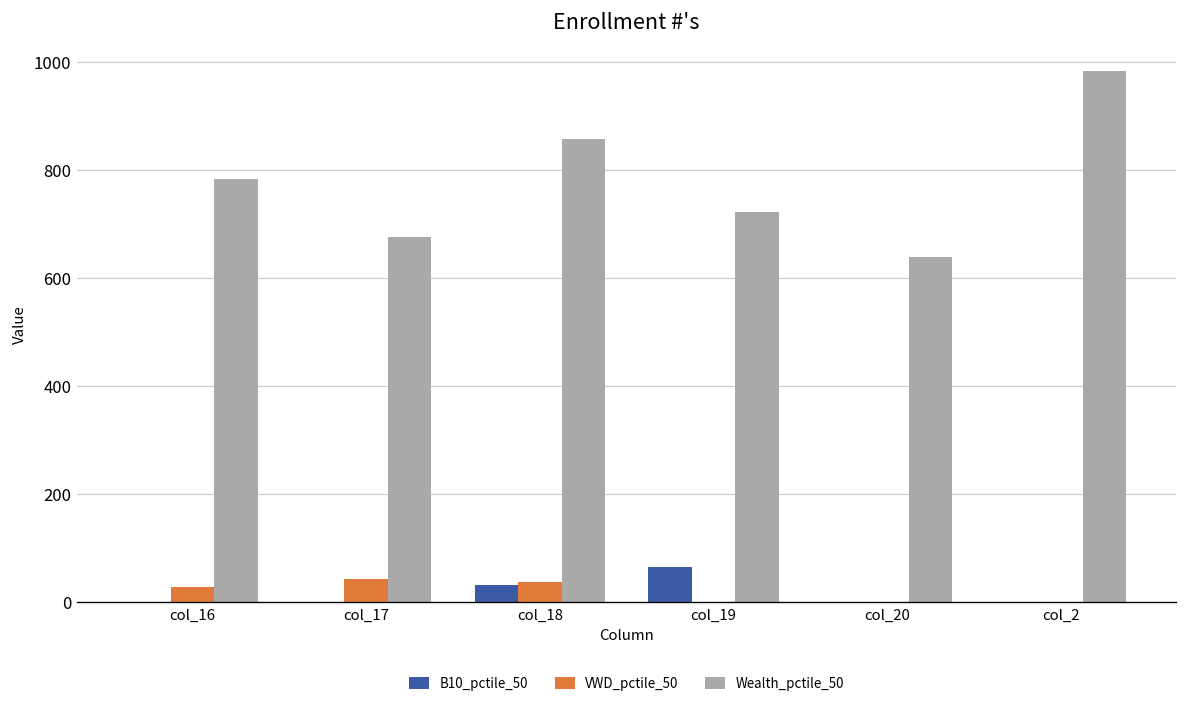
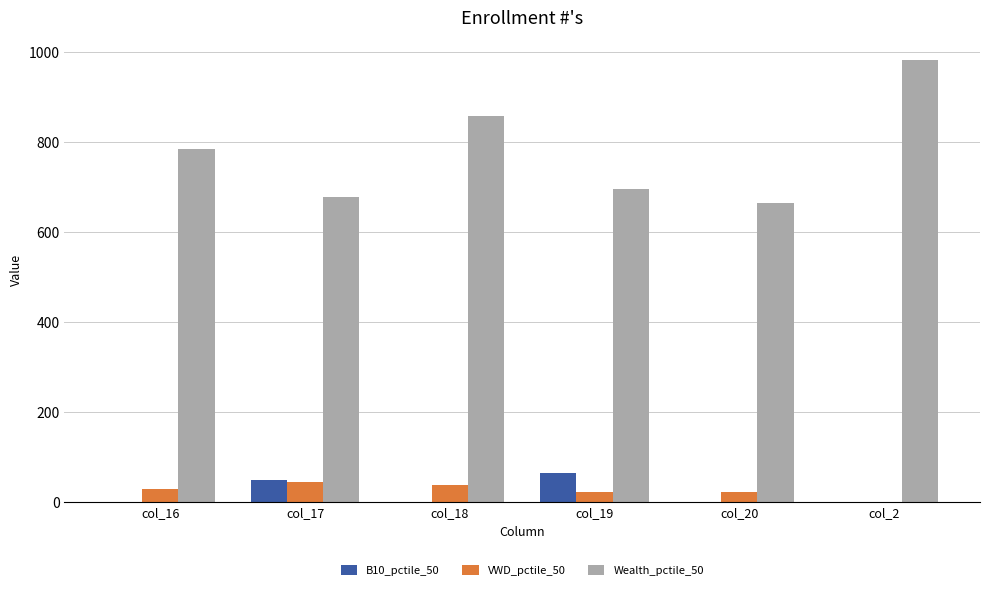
  {
    "B10_pctile_50": {
-     "col_17": 0,
-     "col_18": 30,
+     "col_17": 50,
+     "col_18": 0,
      "col_19": 60
    },
    "VWD_pctile_50": {
      "col_16": 30,
      "col_17": 40,
      "col_18": 40,
-     "col_19": 0,
-     "col_20": 0
+     "col_19": 20,
+     "col_20": 20
    },
    "Wealth_pctile_50": {
      "col_16": 780,
      "col_17": 680,
      "col_18": 860,
-     "col_19": 720,
-     "col_20": 640,
+     "col_19": 700,
+     "col_20": 660,
      "col_2": 980
    }
  }
